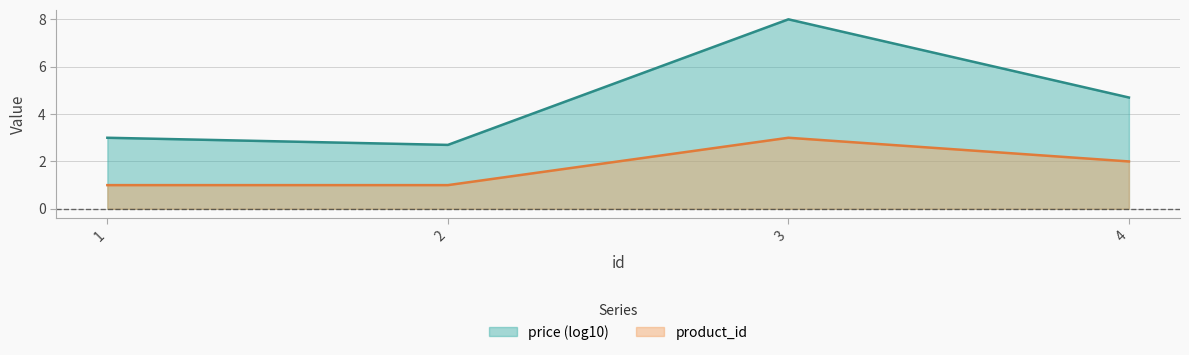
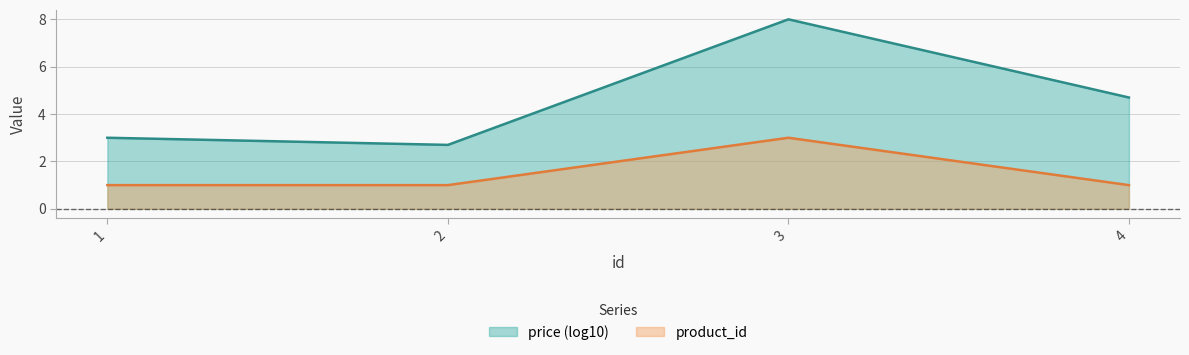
  {
    "price (log10)": {
      "1": 3,
      "2": 2.7,
      "3": 8,
      "4": 4.7
    },
    "product_id": {
      "1": 1,
      "2": 1,
      "3": 3,
-     "4": 2
+     "4": 1
    }
  }
